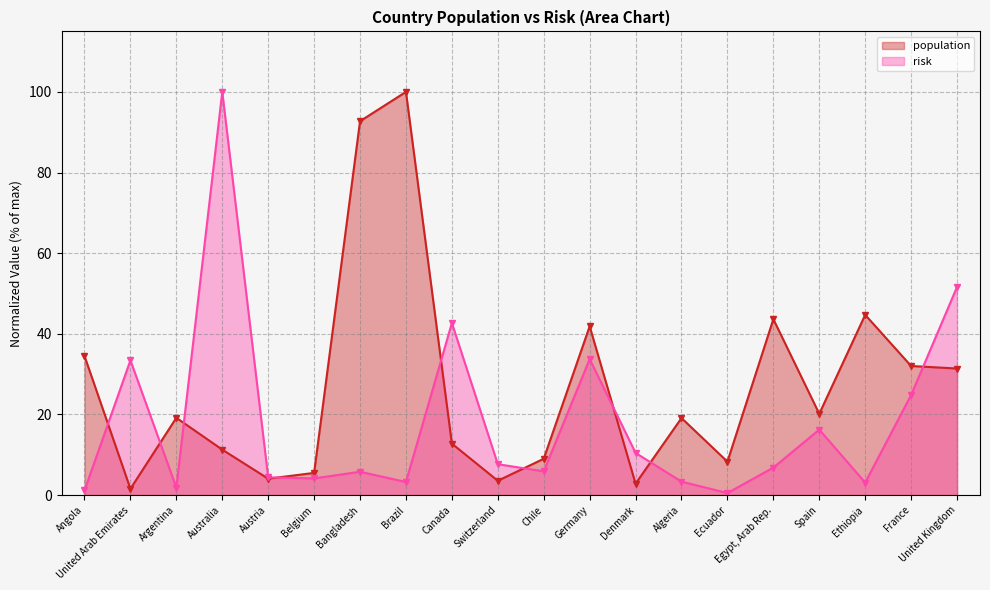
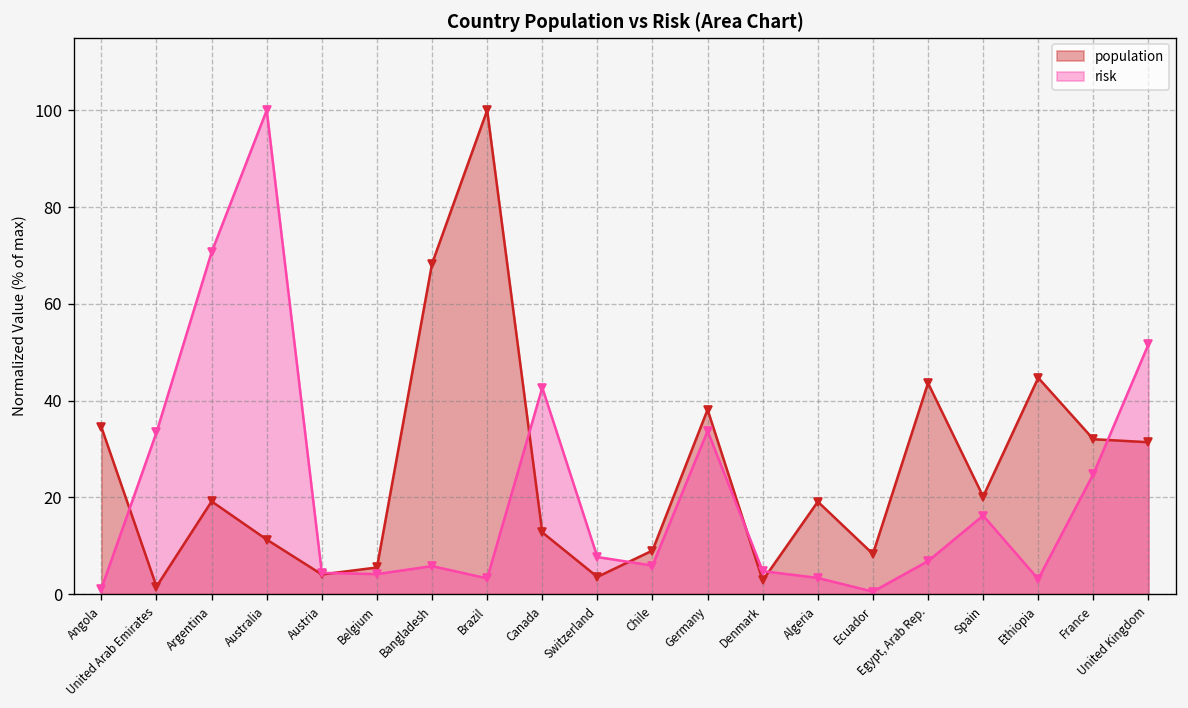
  {
    "population": {
      "Angola": 34,
      "United Arab Emirates": 2,
      "Argentina": 19,
      "Australia": 11,
      "Belgium": 5,
-     "Bangladesh": 93,
+     "Bangladesh": 68,
      "Brazil": 100,
      "Canada": 13,
      "Switzerland": 4,
      "Chile": 9,
-     "Germany": 42,
+     "Germany": 38,
      "Denmark": 3,
      "Algeria": 19,
      "Ecuador": 8,
      "Egypt, Arab Rep.": 44,
      "Spain": 20,
      "Ethiopia": 45,
      "France": 32,
      "United Kingdom": 31
    },
    "risk": {
      "Angola": 1,
      "United Arab Emirates": 33,
-     "Argentina": 2,
+     "Argentina": 71,
      "Australia": 100,
      "Belgium": 4,
      "Bangladesh": 6,
      "Brazil": 3,
      "Canada": 43,
      "Switzerland": 8,
      "Chile": 6,
      "Germany": 34,
-     "Denmark": 10,
+     "Denmark": 5,
      "Algeria": 3,
      "Ecuador": 1,
      "Egypt, Arab Rep.": 7,
      "Spain": 16,
      "Ethiopia": 3,
      "France": 25,
      "United Kingdom": 52
    }
  }
